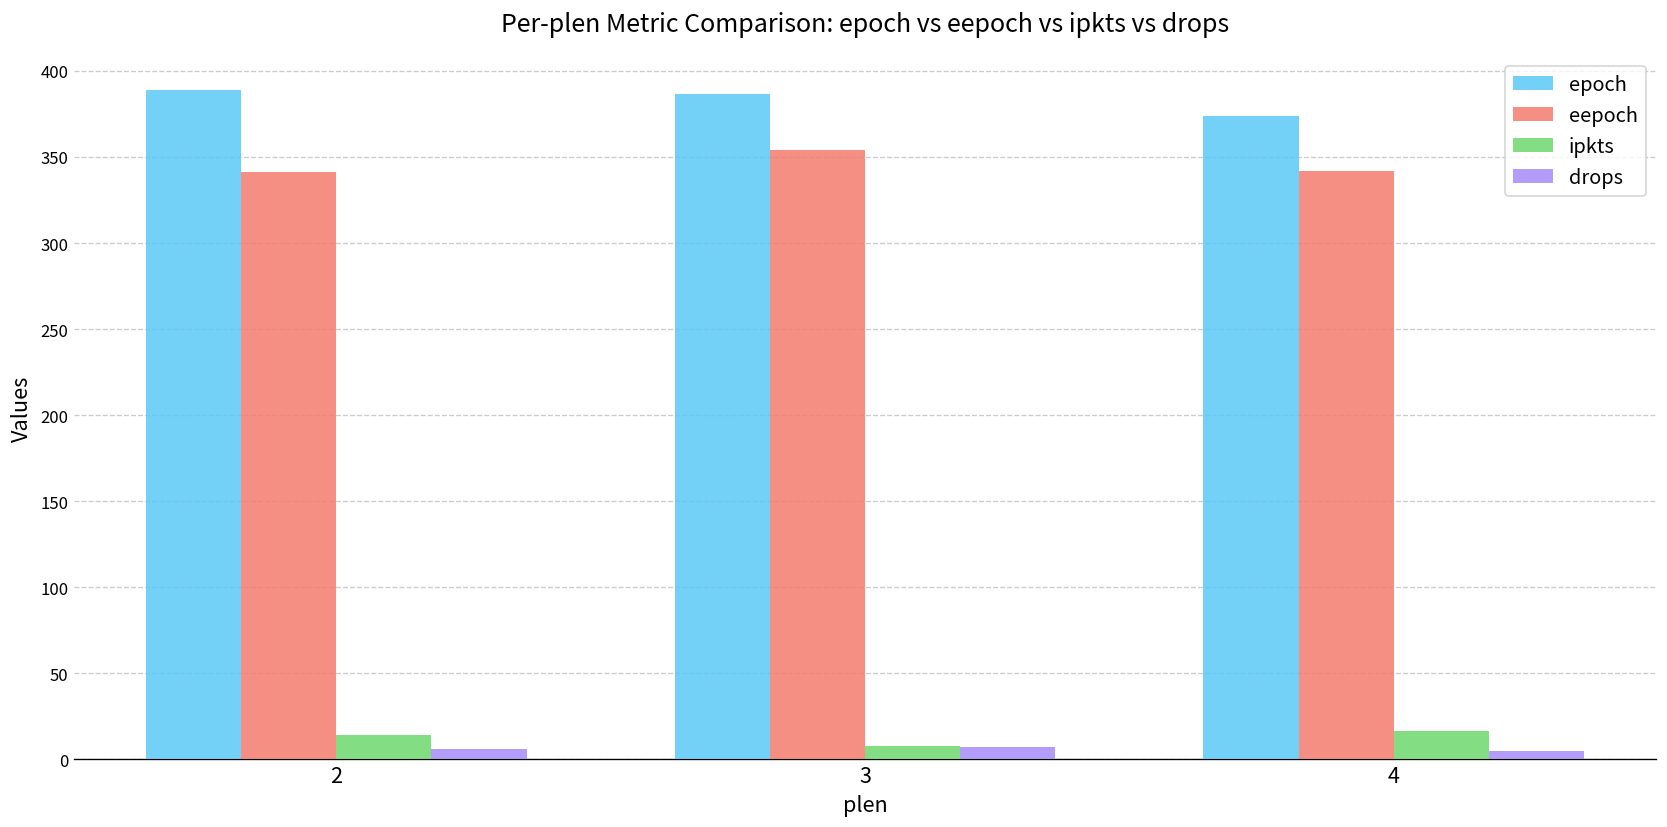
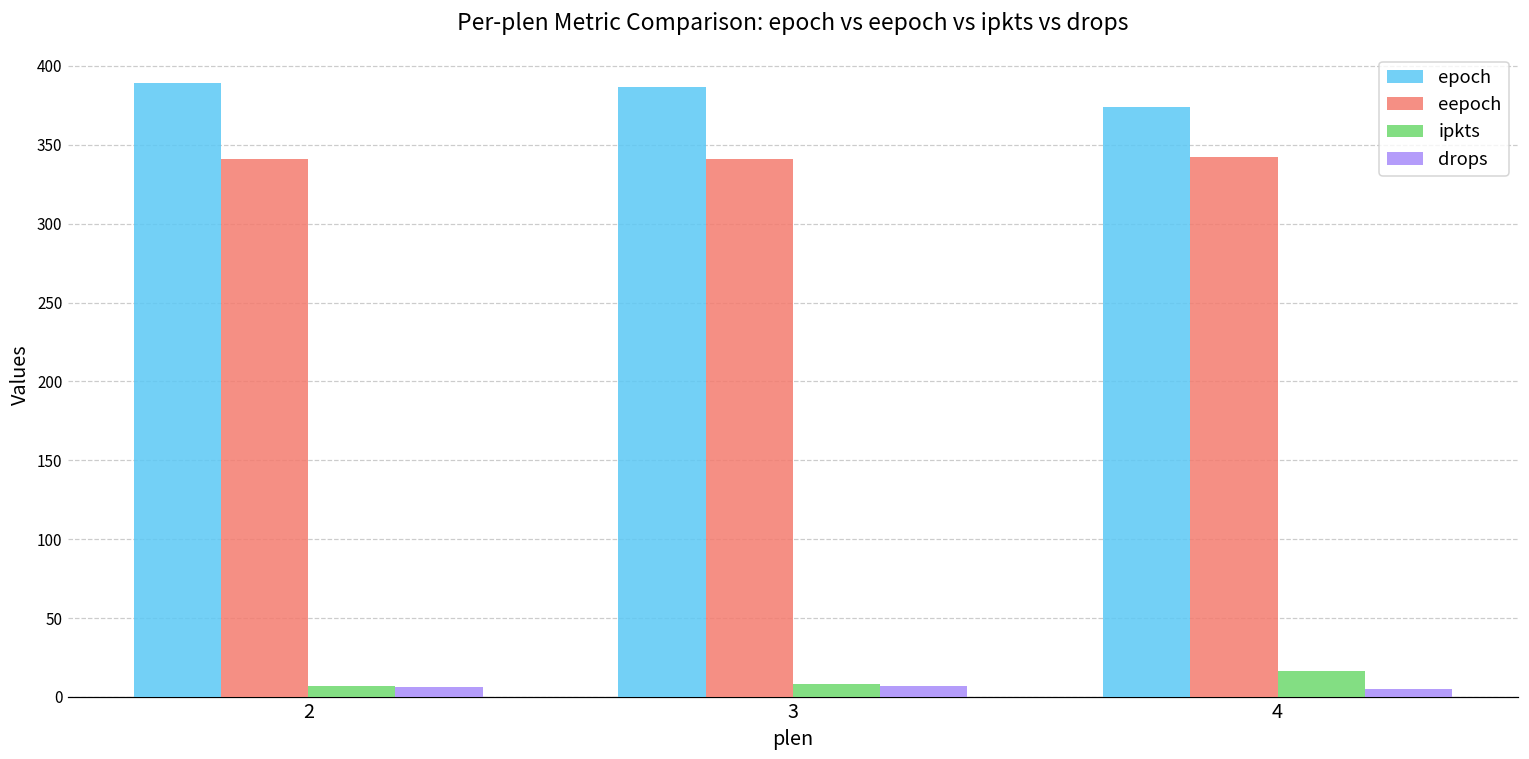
  {
    "epoch": {
      "2": 389,
      "3": 387,
      "4": 374
    },
    "eepoch": {
      "2": 341,
-     "3": 354,
+     "3": 341,
      "4": 342
    },
    "ipkts": {
-     "2": 14,
+     "2": 7,
      "3": 8,
      "4": 16
    },
    "drops": {
      "2": 6,
      "3": 7,
      "4": 5
    }
  }
